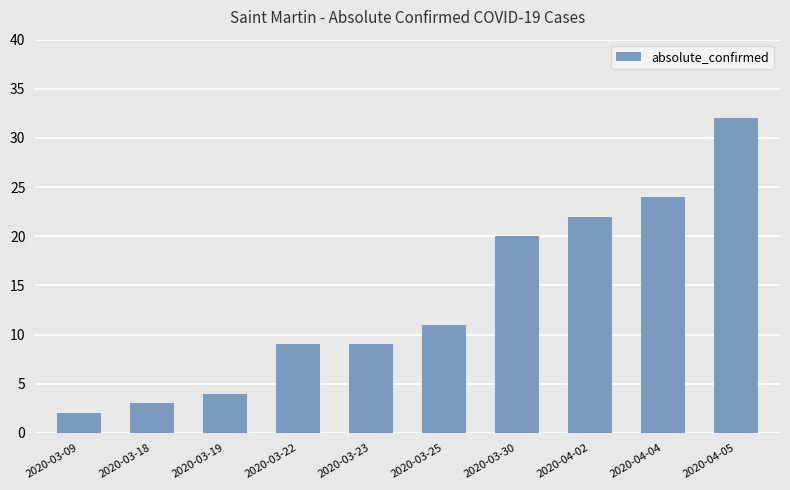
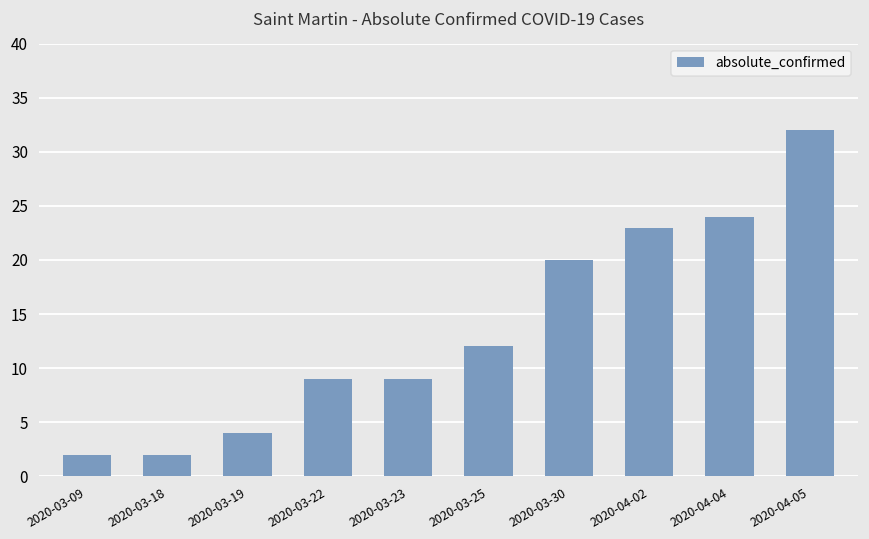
  {
    "2020-03-09": 2,
-   "2020-03-18": 3,
+   "2020-03-18": 2,
    "2020-03-19": 4,
    "2020-03-22": 9,
    "2020-03-23": 9,
-   "2020-03-25": 11,
+   "2020-03-25": 12,
    "2020-03-30": 20,
-   "2020-04-02": 22,
+   "2020-04-02": 23,
    "2020-04-04": 24,
    "2020-04-05": 32
  }
